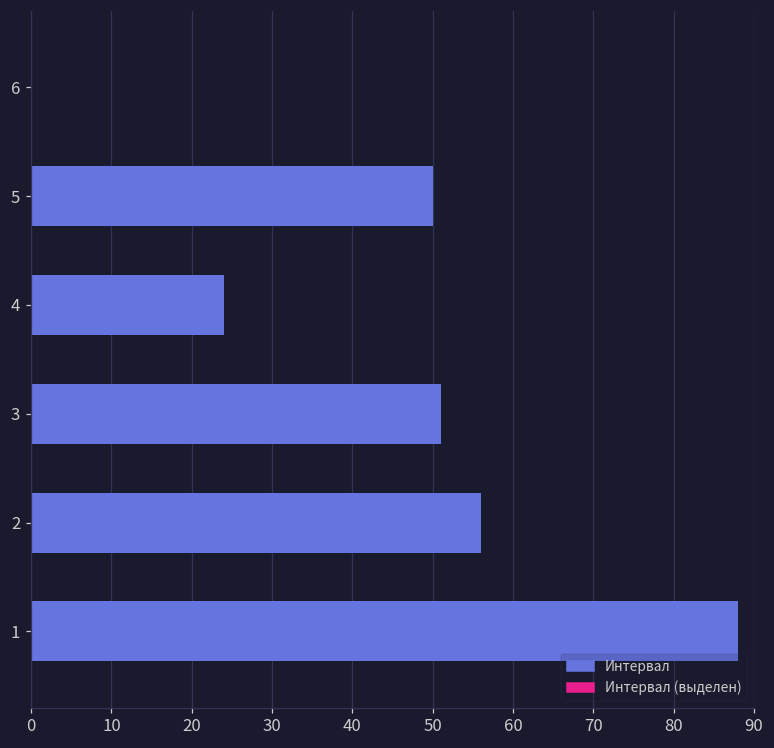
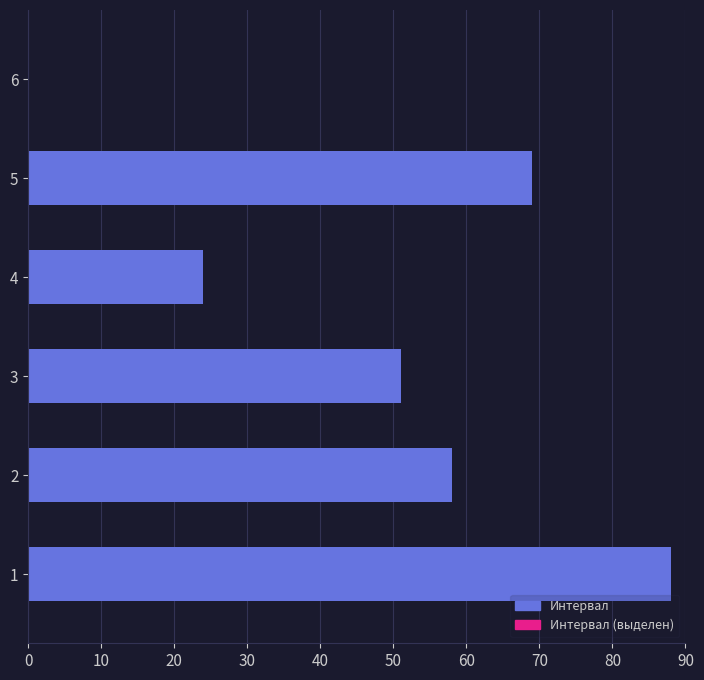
  {
    "6": 0,
-   "5": 50,
+   "5": 69,
    "4": 24,
    "3": 51,
-   "2": 56,
+   "2": 58,
    "1": 88
  }
